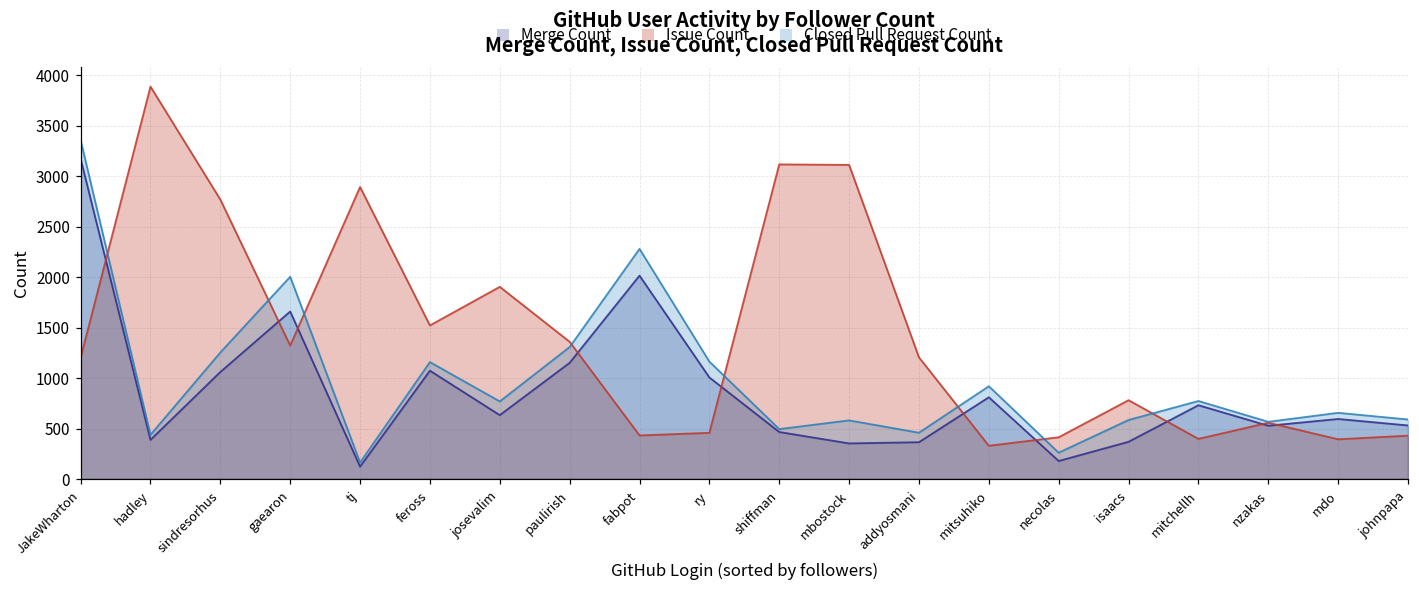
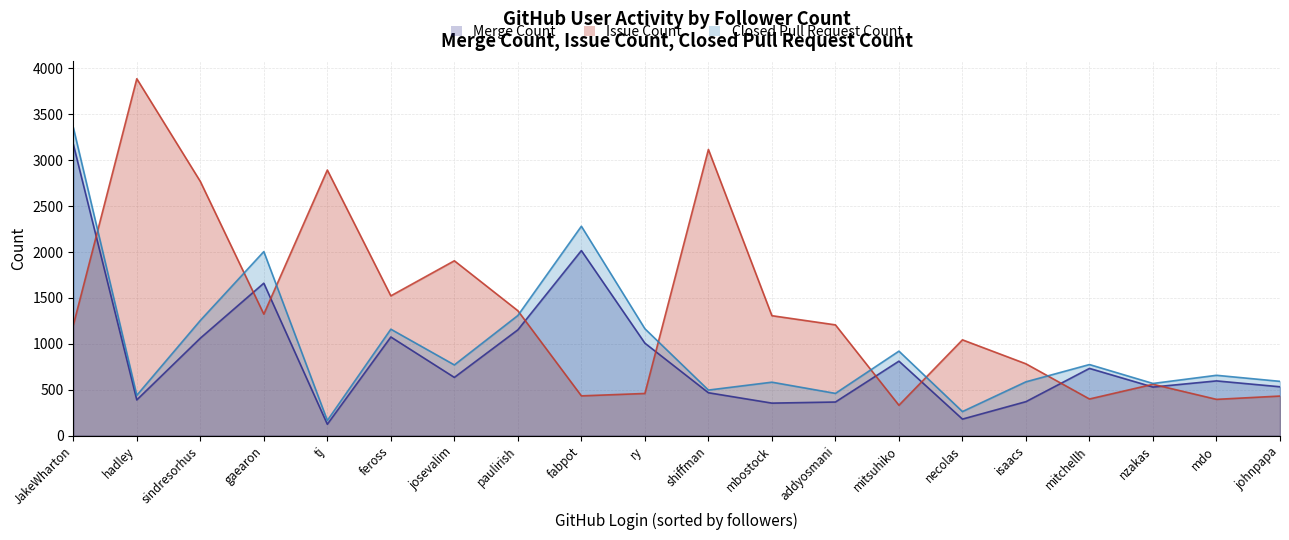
  {
    "Issue Count": {
      "JakeWharton": 1200,
      "hadley": 3900,
      "sindresorhus": 2800,
      "gaearon": 1300,
      "tj": 2900,
      "feross": 1500,
      "josevalim": 1900,
      "paulirish": 1400,
      "fabpot": 400,
      "ry": 500,
      "shiffman": 3100,
-     "mbostock": 3100,
+     "mbostock": 1300,
      "addyosmani": 1200,
      "mitsuhiko": 300,
-     "necolas": 400,
+     "necolas": 1000,
      "isaacs": 800,
      "mitchellh": 400,
      "mdo": 400,
      "johnpapa": 400
    }
  }
